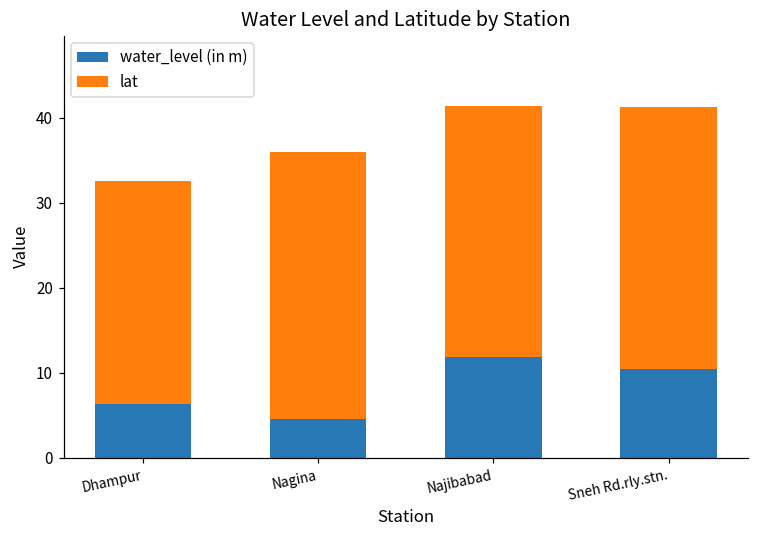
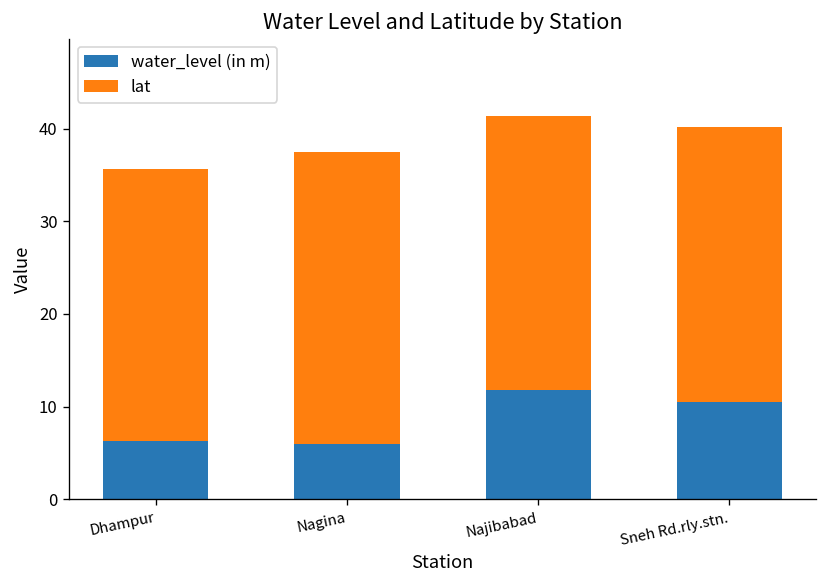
  {
    "water_level (in m)": {
      "Dhampur": 6,
-     "Nagina": 5,
+     "Nagina": 6,
      "Najibabad": 12,
      "Sneh Rd.rly.stn.": 10
    },
    "lat": {
-     "Dhampur": 26,
+     "Dhampur": 29,
      "Nagina": 31,
      "Najibabad": 30,
-     "Sneh Rd.rly.stn.": 31
+     "Sneh Rd.rly.stn.": 30
    }
  }
